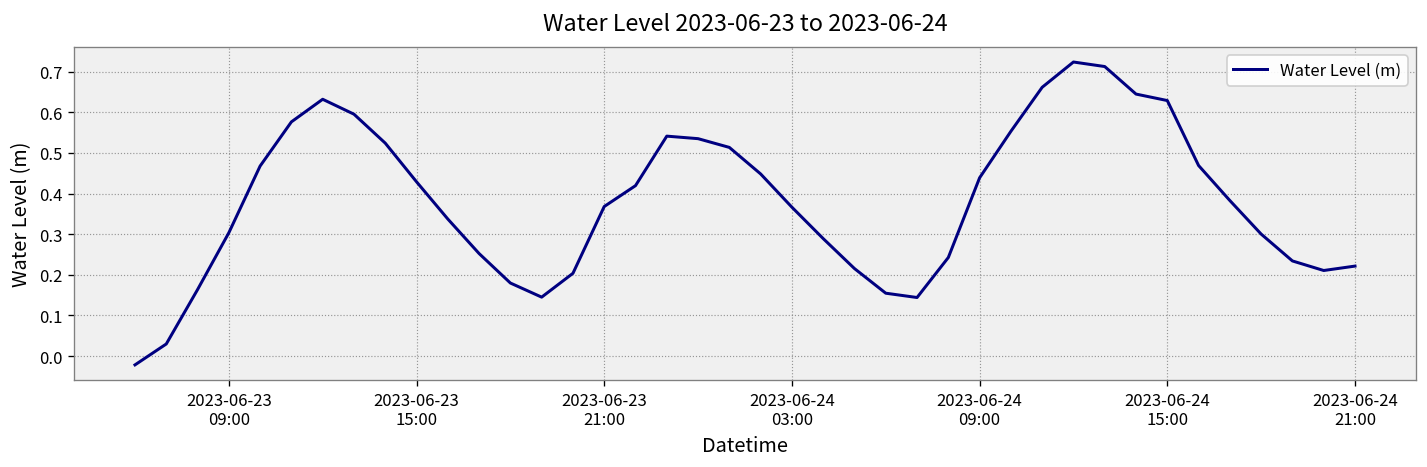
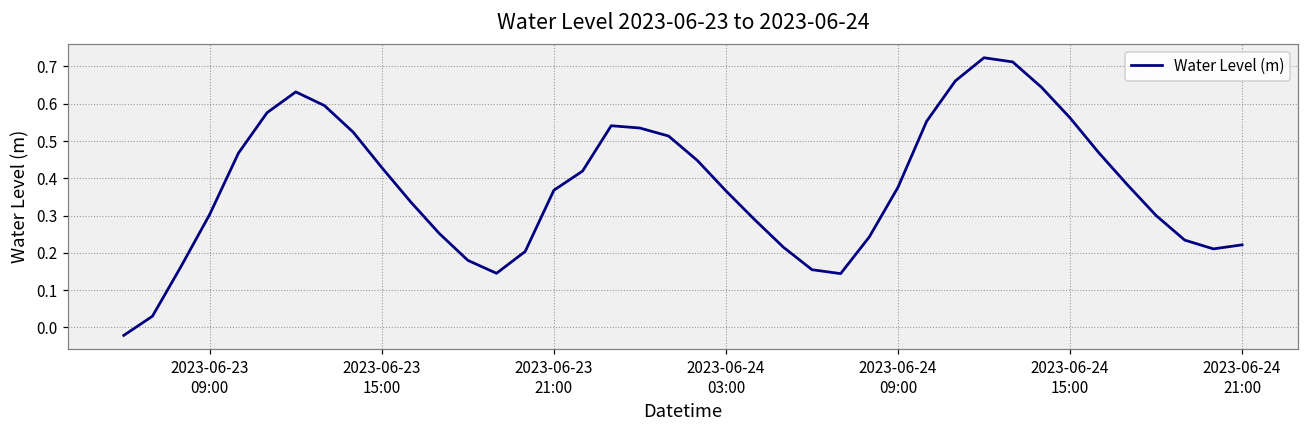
  {
    "2023-06-23 09:00": 0.30,
    "2023-06-23 15:00": 0.43,
    "2023-06-23 21:00": 0.37,
    "2023-06-24 03:00": 0.37,
-   "2023-06-24 09:00": 0.44,
-   "2023-06-24 15:00": 0.63,
+   "2023-06-24 09:00": 0.38,
+   "2023-06-24 15:00": 0.56,
    "2023-06-24 21:00": 0.22
  }
